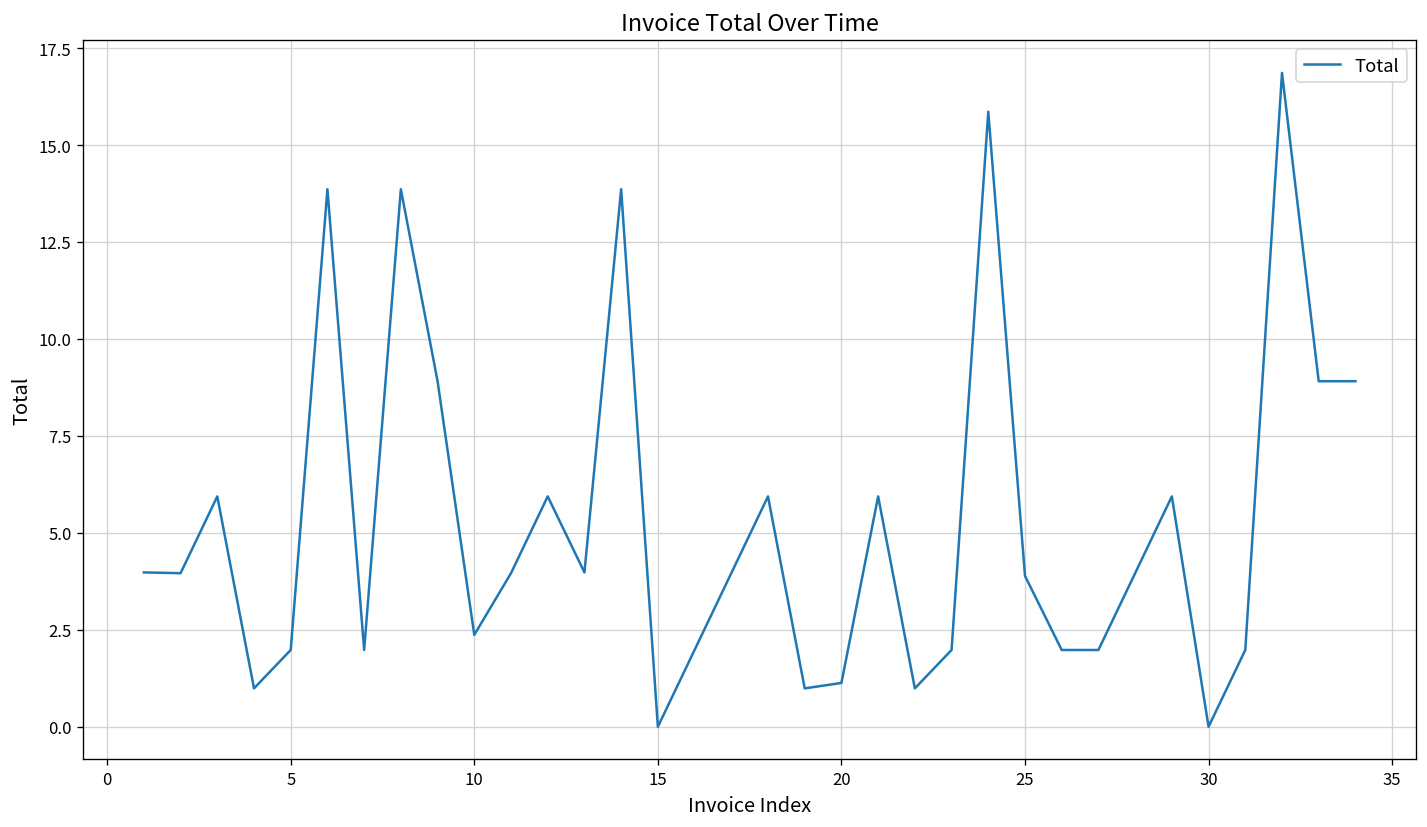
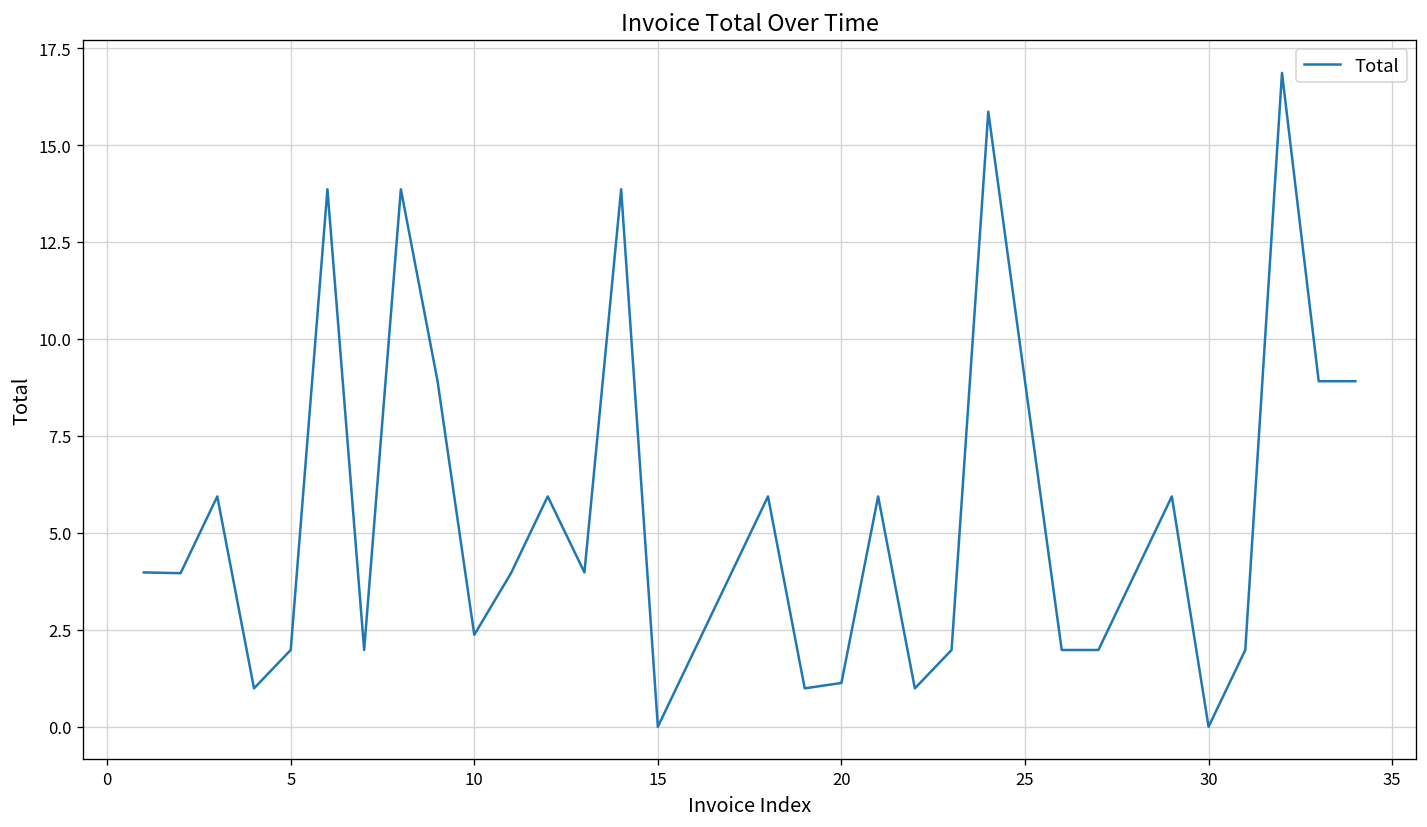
  {
    "5": 2.0,
    "10": 2.4,
    "15": 0.0,
    "20": 1.1,
-   "25": 3.9,
+   "25": 8.9,
    "30": 0.0
  }
